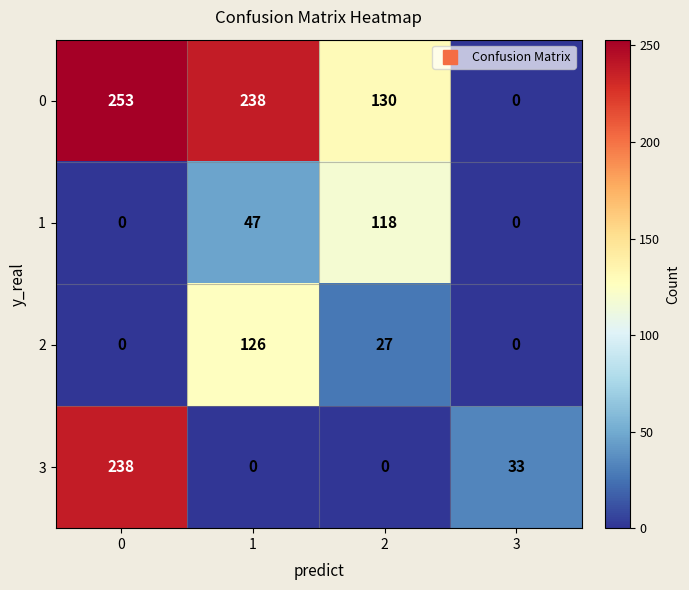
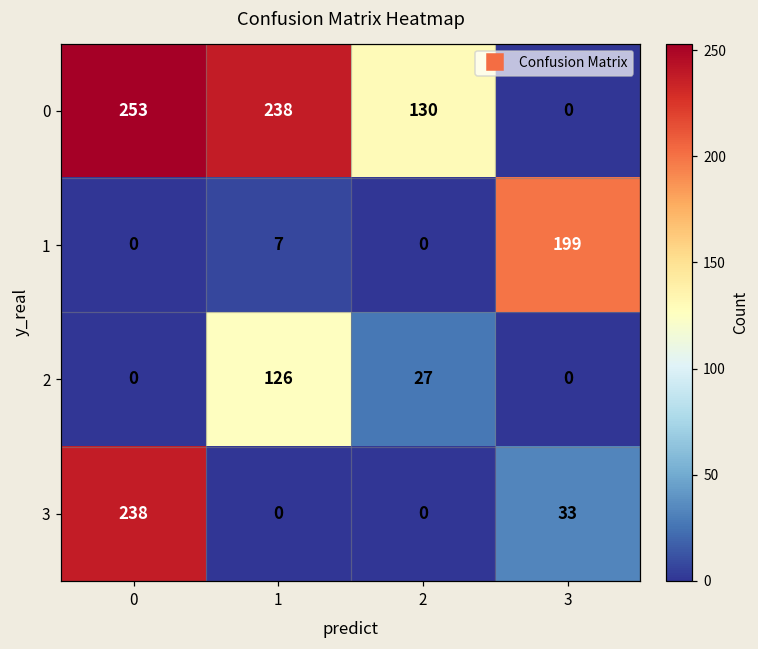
  {
    "0": {
      "0": 253,
      "1": 238,
      "2": 130,
      "3": 0
    },
    "1": {
      "0": 0,
-     "1": 47,
-     "2": 118,
-     "3": 0
+     "1": 7,
+     "2": 0,
+     "3": 199
    },
    "2": {
      "0": 0,
      "1": 126,
      "2": 27,
      "3": 0
    },
    "3": {
      "0": 238,
      "1": 0,
      "2": 0,
      "3": 33
    }
  }
